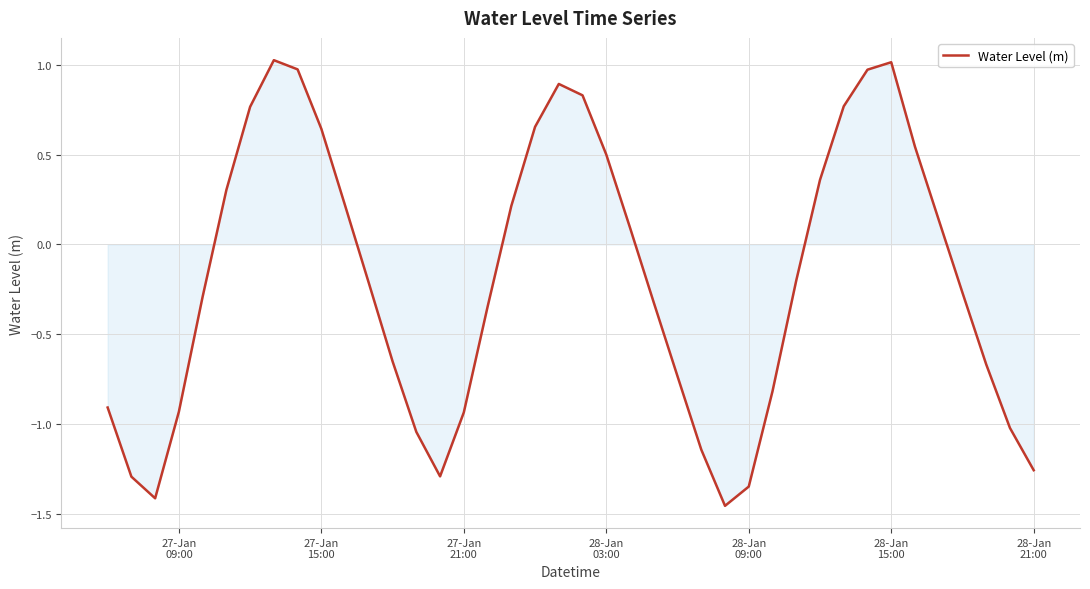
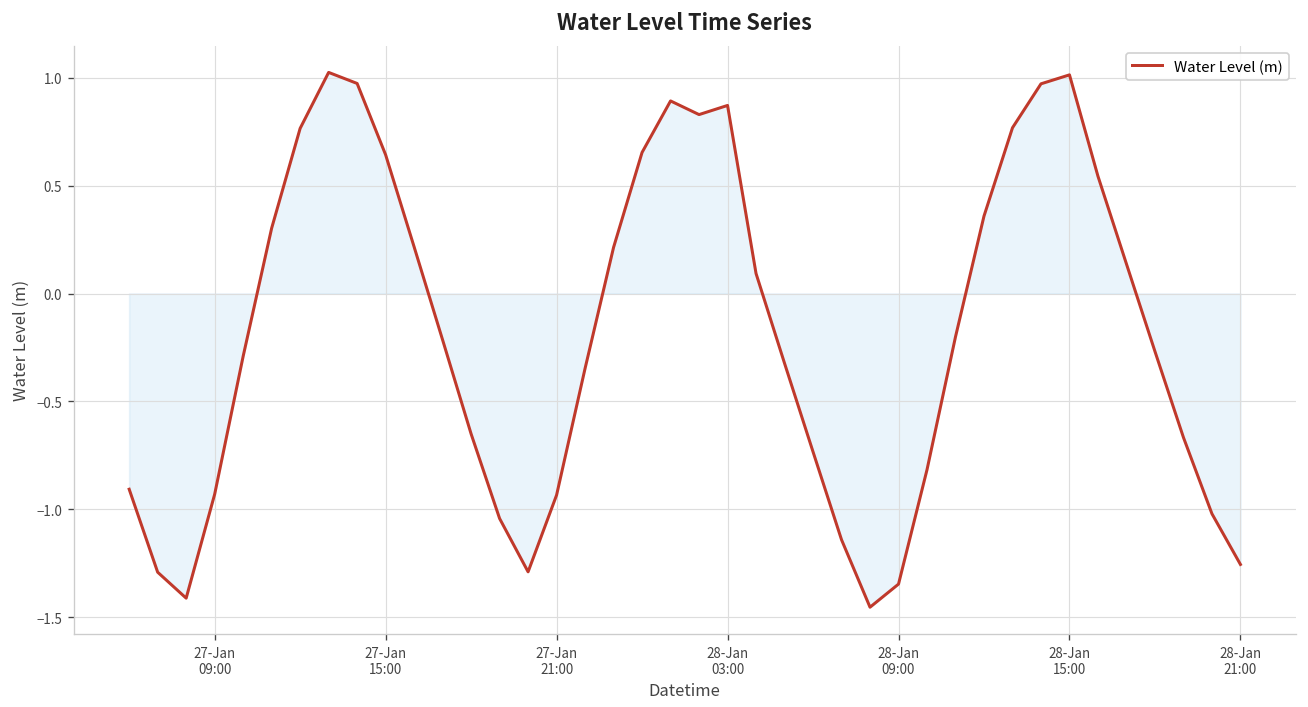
  {
    "Water Level (m)": {
      "27-Jan 09:00": -0.93,
      "27-Jan 21:00": -0.93,
-     "28-Jan 03:00": 0.50,
+     "28-Jan 03:00": 0.87,
      "28-Jan 09:00": -1.35,
      "28-Jan 21:00": -1.26
    }
  }
